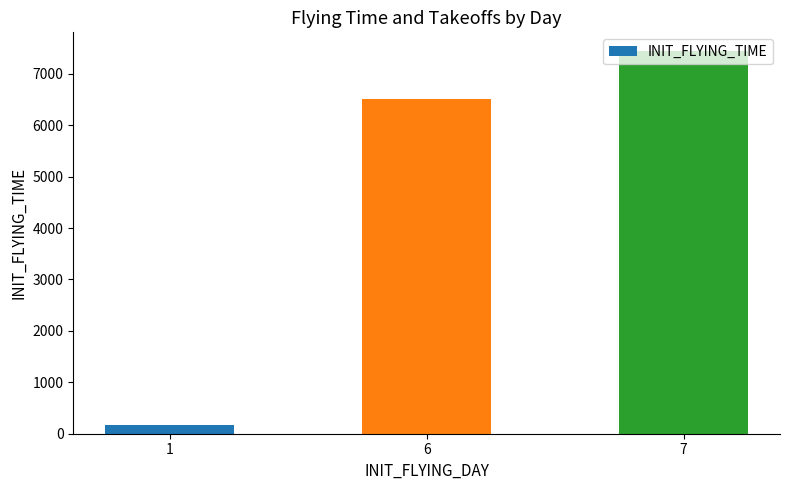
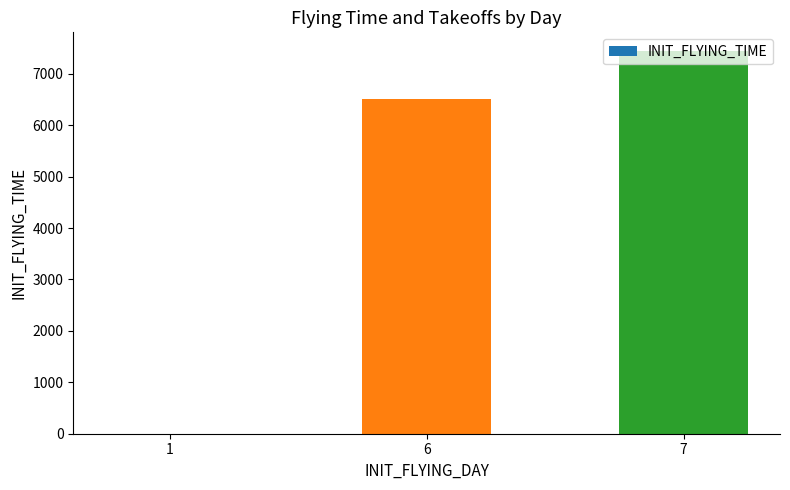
  {
-   "1": 200,
+   "1": 0,
    "6": 6500
  }
